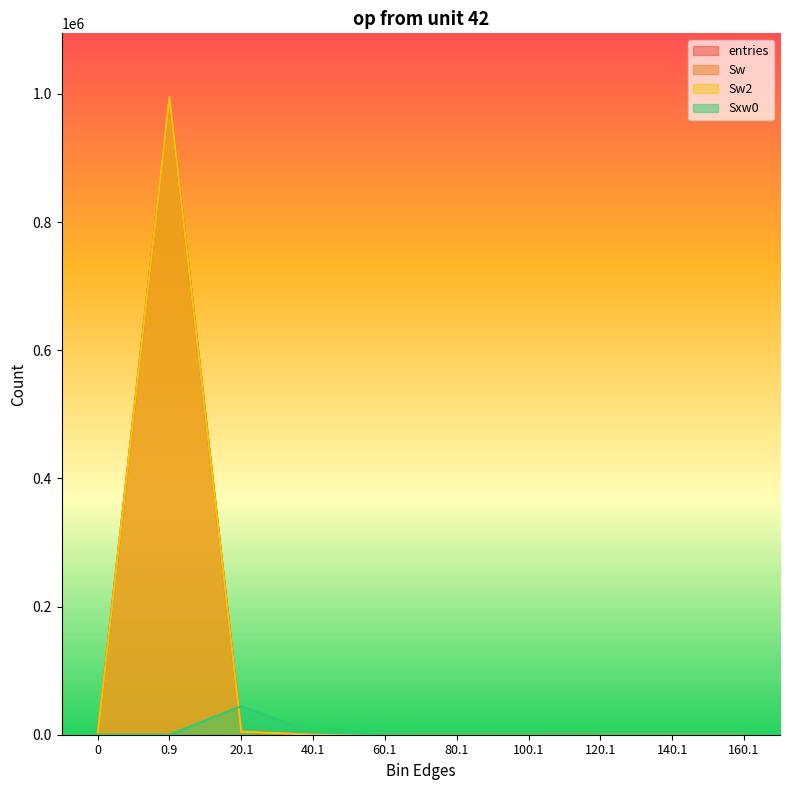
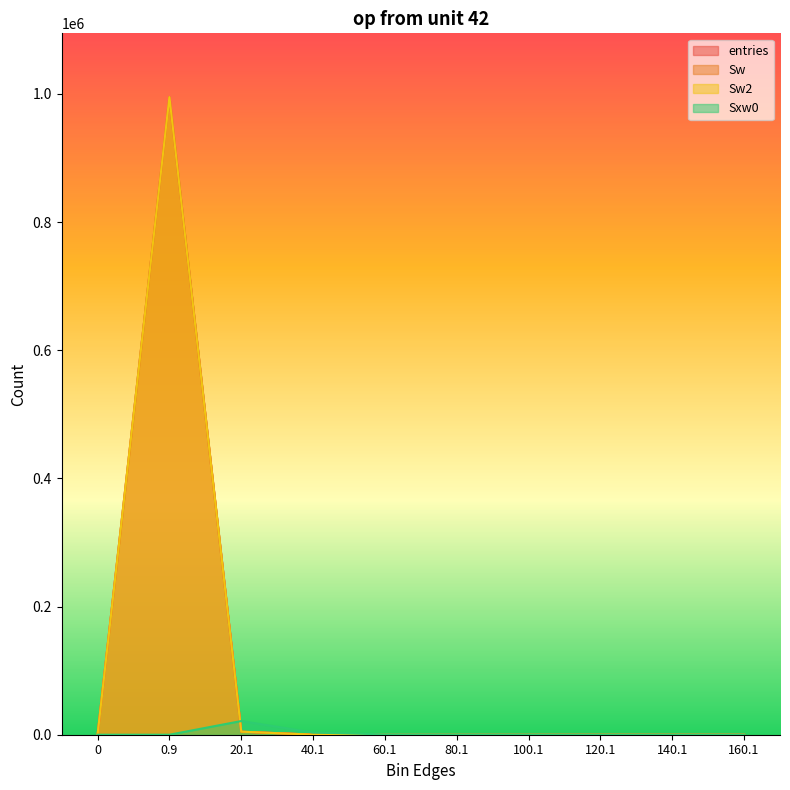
  {
    "Sw2": {
      "0.9": 1000000,
      "20.1": 0
    },
    "Sxw0": {
      "0.9": 0,
-     "20.1": 40000
+     "20.1": 20000
    }
  }
